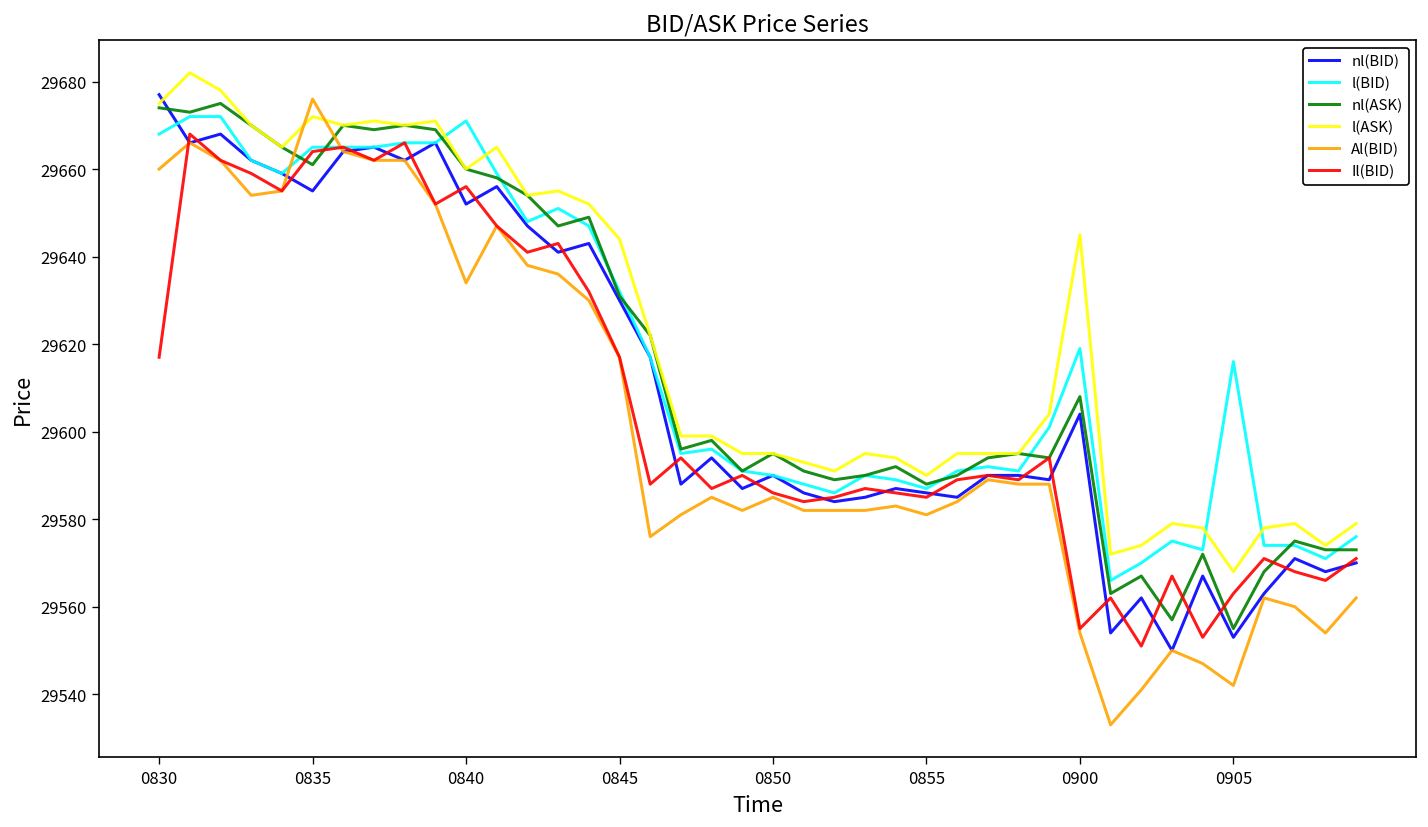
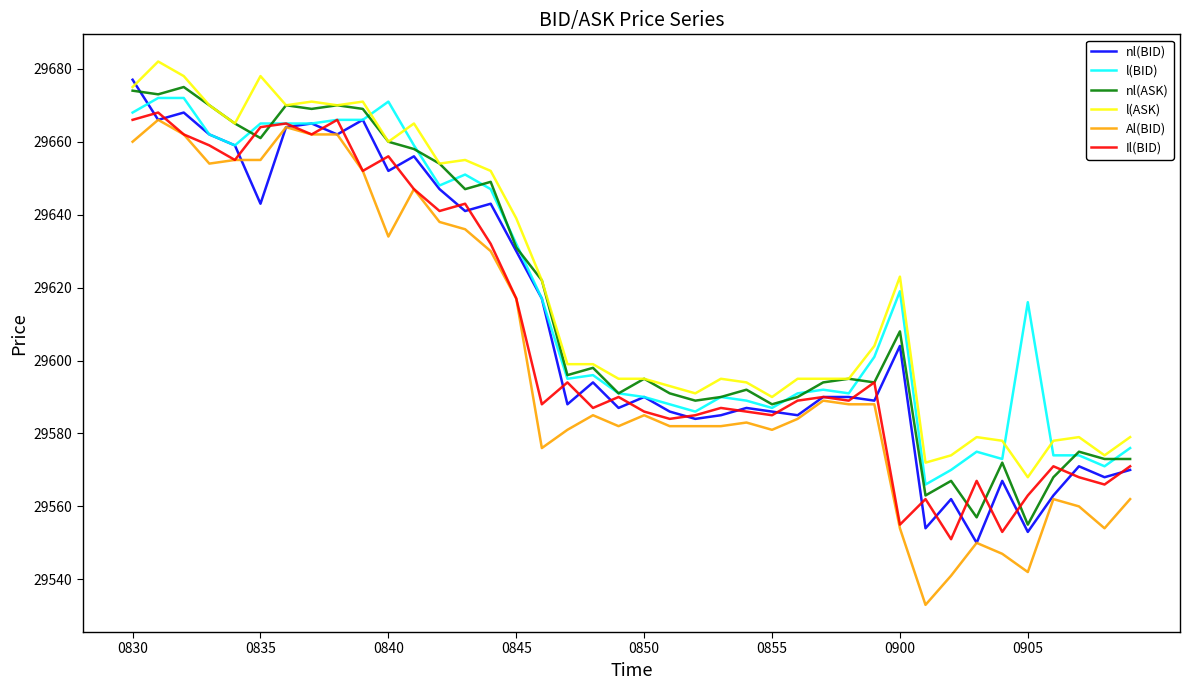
  {
    "nl(BID)": {
      "0830": 29677,
-     "0835": 29655,
+     "0835": 29643,
      "0840": 29652,
      "0845": 29630,
      "0855": 29586,
      "0900": 29604,
      "0905": 29553
    },
    "l(BID)": {
      "0830": 29668,
      "0835": 29665,
      "0840": 29671,
      "0845": 29632,
      "0855": 29587,
      "0900": 29619,
      "0905": 29616
    },
    "nl(ASK)": {
      "0830": 29674,
      "0835": 29661,
      "0845": 29631,
      "0855": 29588,
      "0900": 29608,
      "0905": 29555
    },
    "l(ASK)": {
      "0830": 29675,
-     "0835": 29672,
-     "0845": 29644,
+     "0835": 29678,
+     "0845": 29639,
      "0855": 29590,
-     "0900": 29645,
+     "0900": 29623,
      "0905": 29568
    },
    "Al(BID)": {
      "0830": 29660,
-     "0835": 29676,
+     "0835": 29655,
      "0840": 29634,
      "0850": 29585,
      "0855": 29581,
      "0900": 29554,
      "0905": 29542
    },
    "Il(BID)": {
-     "0830": 29617,
+     "0830": 29666,
      "0835": 29664,
      "0840": 29656,
      "0850": 29586,
      "0855": 29585,
      "0900": 29555,
      "0905": 29563
    }
  }
